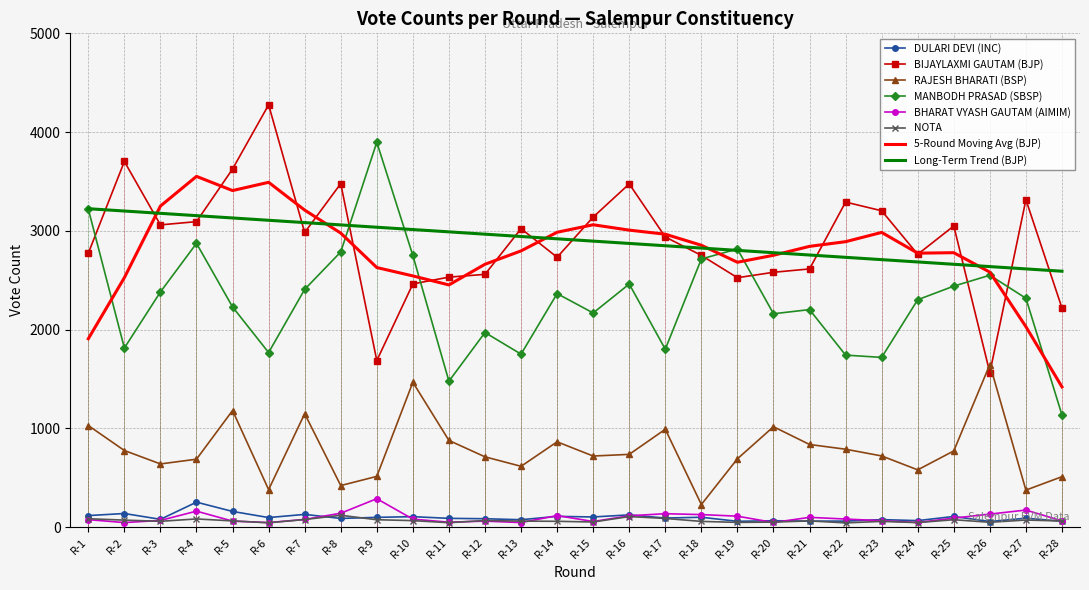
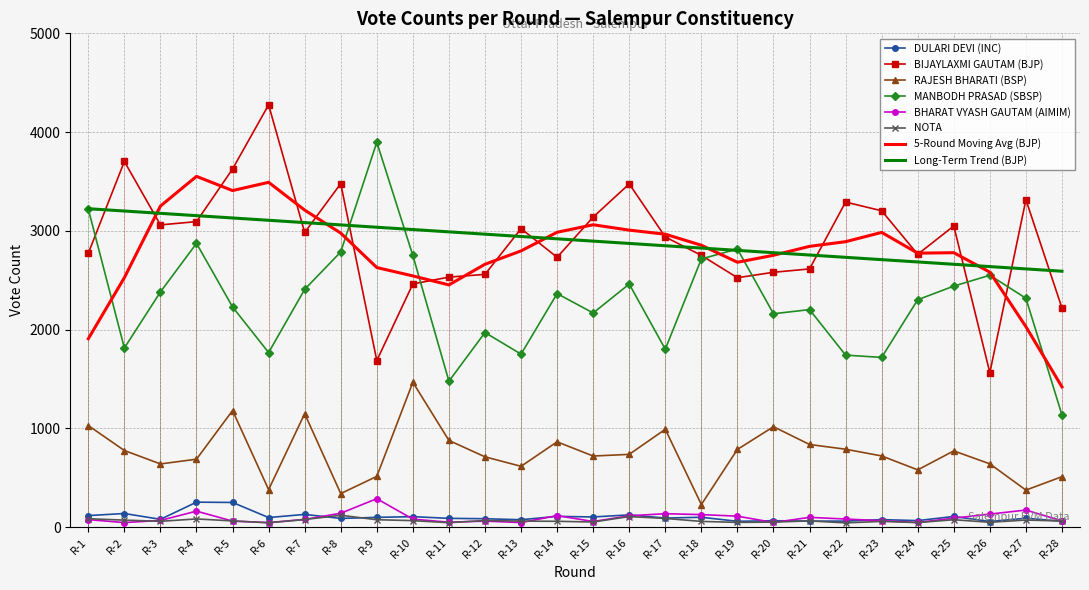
  {
    "DULARI DEVI (INC)": {
      "R-1": 100,
      "R-2": 100,
      "R-4": 300,
-     "R-5": 160,
+     "R-5": 250,
      "R-6": 100,
      "R-7": 100,
      "R-8": 100,
      "R-11": 100,
      "R-15": 100,
      "R-18": 100
    },
    "RAJESH BHARATI (BSP)": {
      "R-1": 1000,
      "R-2": 800,
      "R-3": 600,
      "R-4": 700,
      "R-5": 1200,
      "R-6": 400,
      "R-7": 1100,
-     "R-8": 400,
+     "R-8": 300,
      "R-9": 500,
      "R-10": 1500,
      "R-11": 900,
      "R-12": 700,
      "R-13": 600,
      "R-14": 900,
      "R-15": 700,
      "R-16": 700,
      "R-17": 1000,
      "R-18": 200,
-     "R-19": 700,
+     "R-19": 800,
      "R-20": 1000,
      "R-21": 800,
      "R-22": 800,
      "R-23": 700,
      "R-24": 600,
      "R-25": 800,
-     "R-26": 1600,
+     "R-26": 600,
      "R-27": 400,
      "R-28": 500
    },
    "BHARAT VYASH GAUTAM (AIMIM)": {
      "R-4": 200,
      "R-9": 300,
      "R-17": 100,
      "R-18": 100,
      "R-19": 100,
      "R-21": 100,
      "R-26": 100,
      "R-27": 200
    },
    "NOTA": {
      "R-4": 100,
      "R-14": 100,
      "R-18": 100
    }
  }
